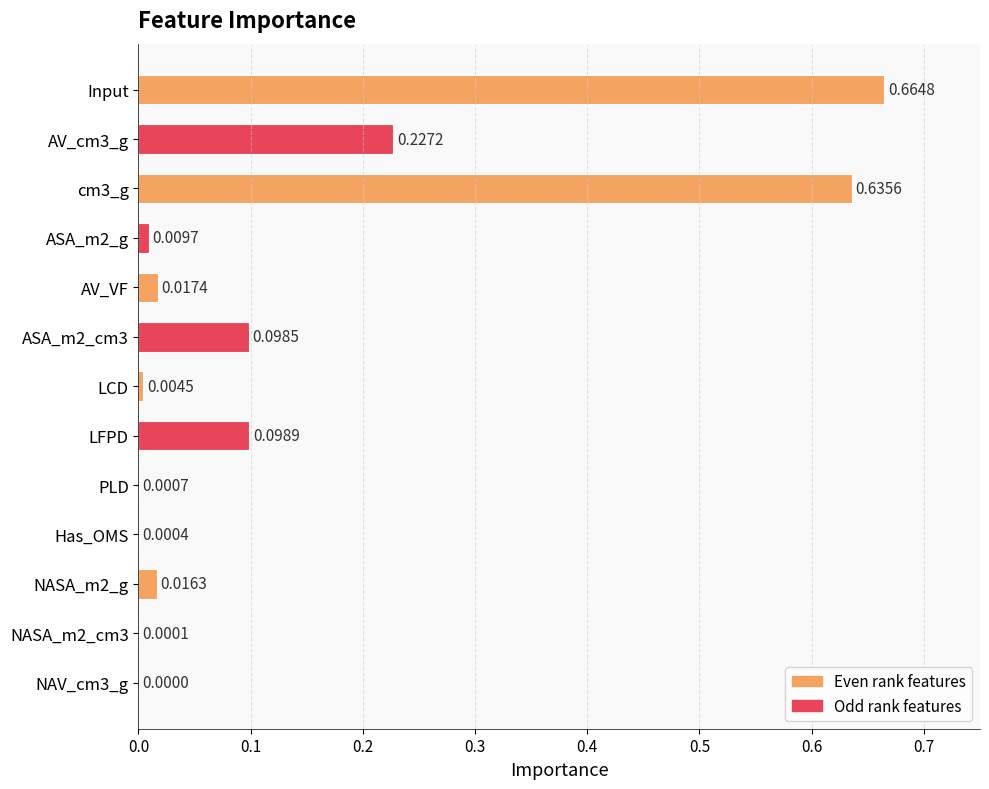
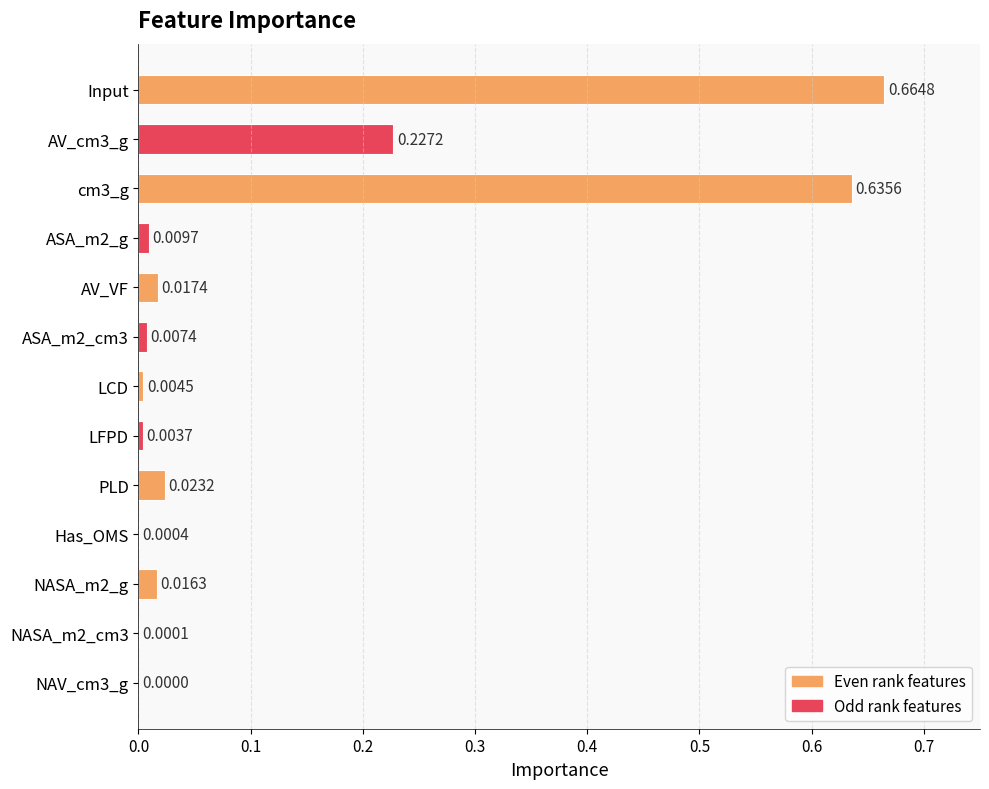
  {
    "Input": 0.6648,
    "AV_cm3_g": 0.2272,
    "cm3_g": 0.6356,
    "ASA_m2_g": 0.0097,
    "AV_VF": 0.0174,
-   "ASA_m2_cm3": 0.0985,
+   "ASA_m2_cm3": 0.0074,
    "LCD": 0.0045,
-   "LFPD": 0.0989,
-   "PLD": 0.0007,
+   "LFPD": 0.0037,
+   "PLD": 0.0232,
    "Has_OMS": 0.0004,
    "NASA_m2_g": 0.0163,
    "NASA_m2_cm3": 0.0001,
    "NAV_cm3_g": 0.0000
  }
